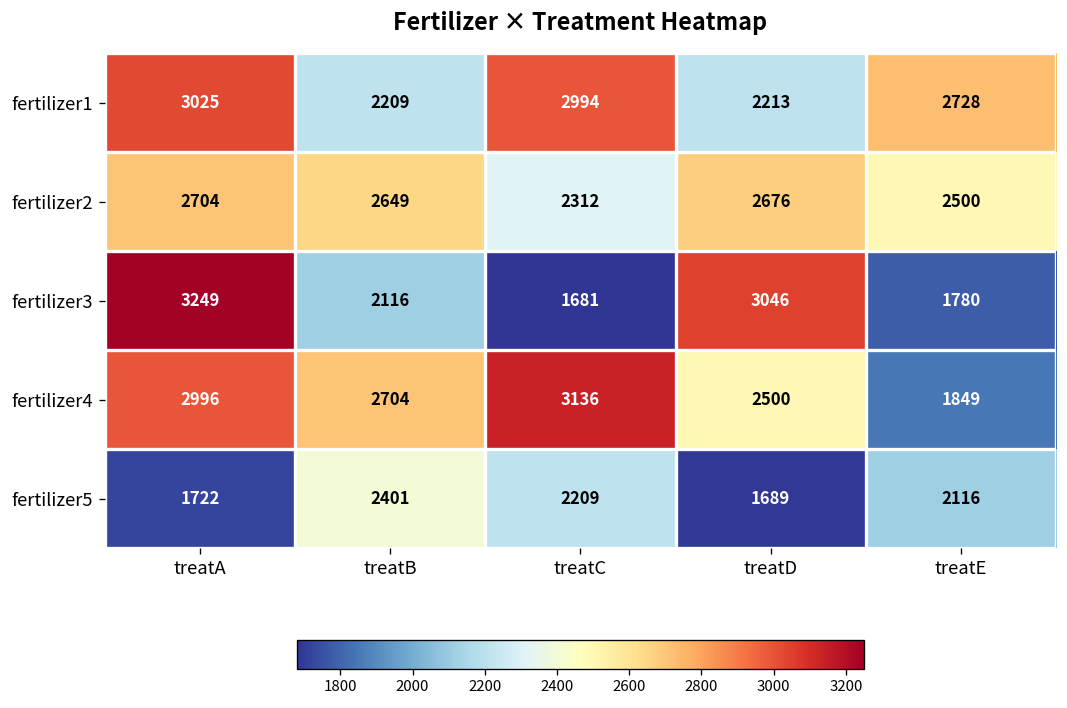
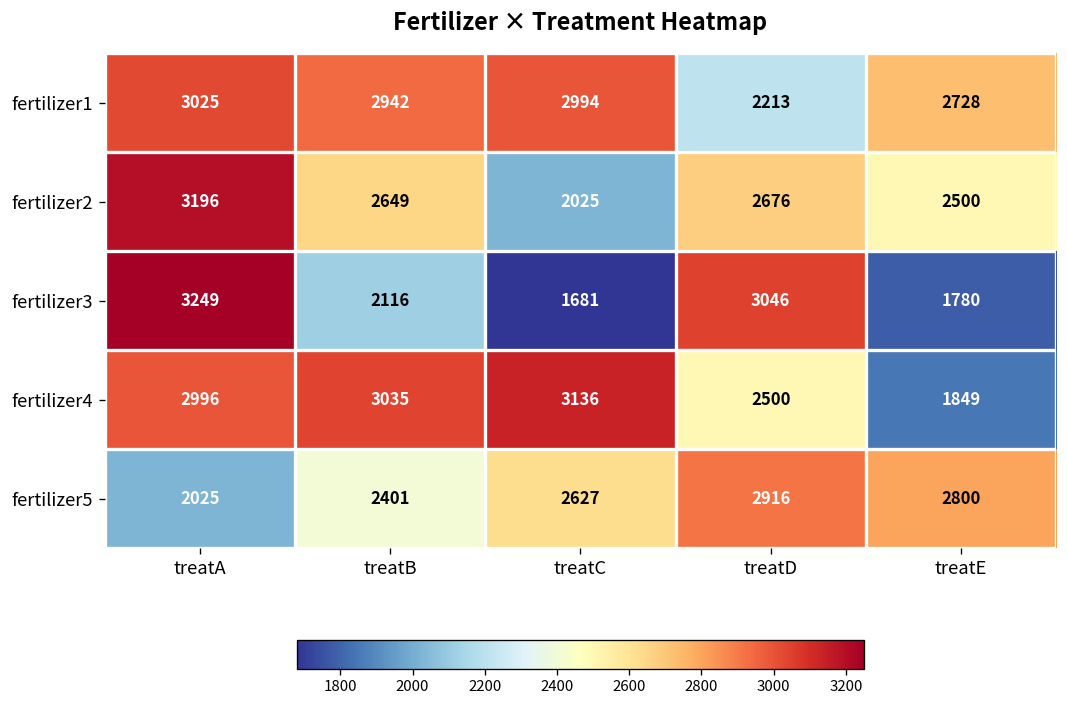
  {
    "fertilizer1": {
      "treatA": 3025,
-     "treatB": 2209,
+     "treatB": 2942,
      "treatC": 2994,
      "treatD": 2213,
      "treatE": 2728
    },
    "fertilizer2": {
-     "treatA": 2704,
+     "treatA": 3196,
      "treatB": 2649,
-     "treatC": 2312,
+     "treatC": 2025,
      "treatD": 2676,
      "treatE": 2500
    },
    "fertilizer3": {
      "treatA": 3249,
      "treatB": 2116,
      "treatC": 1681,
      "treatD": 3046,
      "treatE": 1780
    },
    "fertilizer4": {
      "treatA": 2996,
-     "treatB": 2704,
+     "treatB": 3035,
      "treatC": 3136,
      "treatD": 2500,
      "treatE": 1849
    },
    "fertilizer5": {
-     "treatA": 1722,
+     "treatA": 2025,
      "treatB": 2401,
-     "treatC": 2209,
-     "treatD": 1689,
-     "treatE": 2116
+     "treatC": 2627,
+     "treatD": 2916,
+     "treatE": 2800
    }
  }
